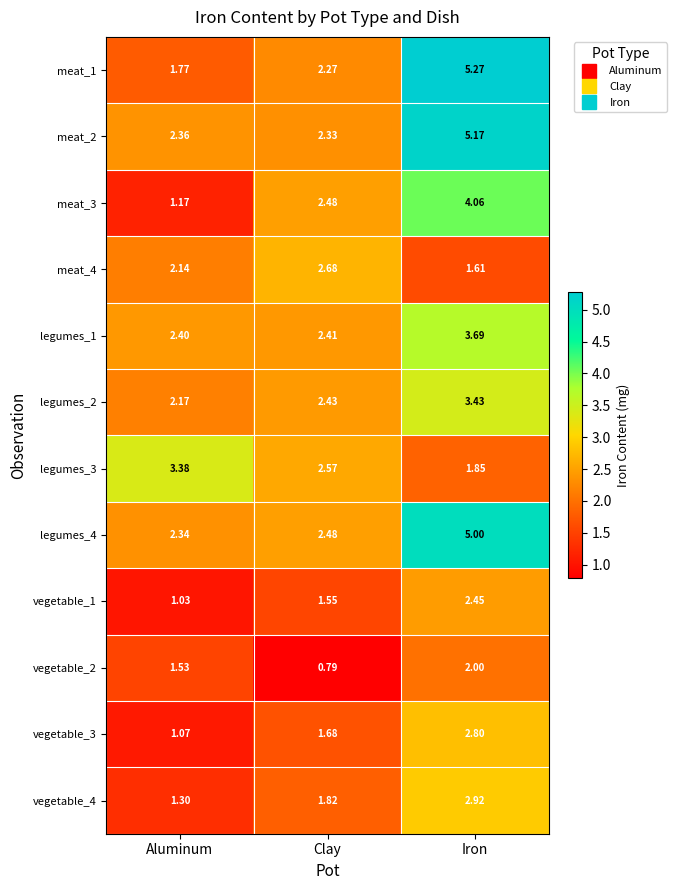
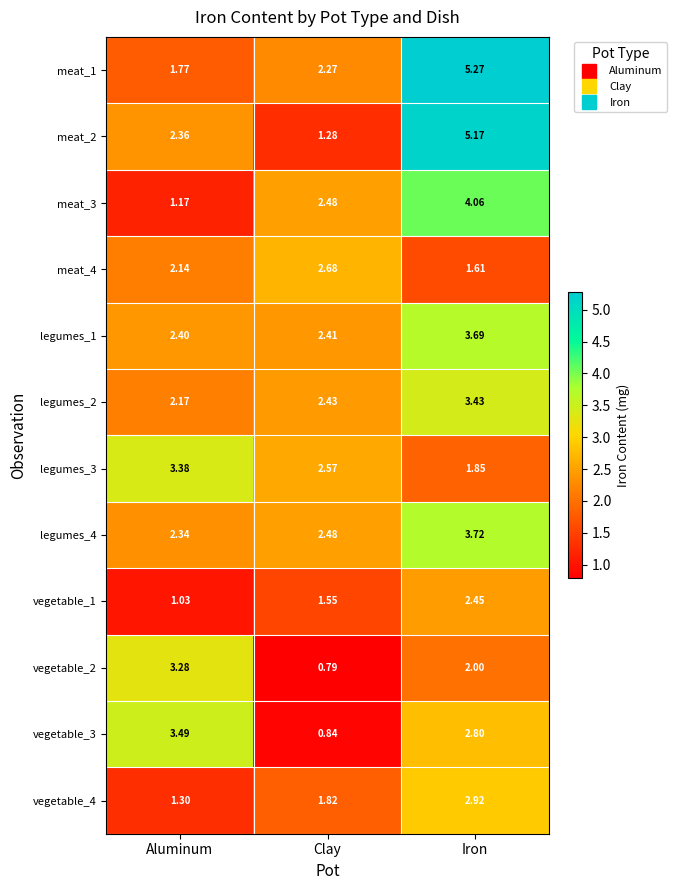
  {
    "meat_1": {
      "Aluminum": 1.77,
      "Clay": 2.27,
      "Iron": 5.27
    },
    "meat_2": {
      "Aluminum": 2.36,
-     "Clay": 2.33,
+     "Clay": 1.28,
      "Iron": 5.17
    },
    "meat_3": {
      "Aluminum": 1.17,
      "Clay": 2.48,
      "Iron": 4.06
    },
    "meat_4": {
      "Aluminum": 2.14,
      "Clay": 2.68,
      "Iron": 1.61
    },
    "legumes_1": {
      "Aluminum": 2.40,
      "Clay": 2.41,
      "Iron": 3.69
    },
    "legumes_2": {
      "Aluminum": 2.17,
      "Clay": 2.43,
      "Iron": 3.43
    },
    "legumes_3": {
      "Aluminum": 3.38,
      "Clay": 2.57,
      "Iron": 1.85
    },
    "legumes_4": {
      "Aluminum": 2.34,
      "Clay": 2.48,
-     "Iron": 5.00
+     "Iron": 3.72
    },
    "vegetable_1": {
      "Aluminum": 1.03,
      "Clay": 1.55,
      "Iron": 2.45
    },
    "vegetable_2": {
-     "Aluminum": 1.53,
+     "Aluminum": 3.28,
      "Clay": 0.79,
      "Iron": 2.00
    },
    "vegetable_3": {
-     "Aluminum": 1.07,
-     "Clay": 1.68,
+     "Aluminum": 3.49,
+     "Clay": 0.84,
      "Iron": 2.80
    },
    "vegetable_4": {
      "Aluminum": 1.30,
      "Clay": 1.82,
      "Iron": 2.92
    }
  }
